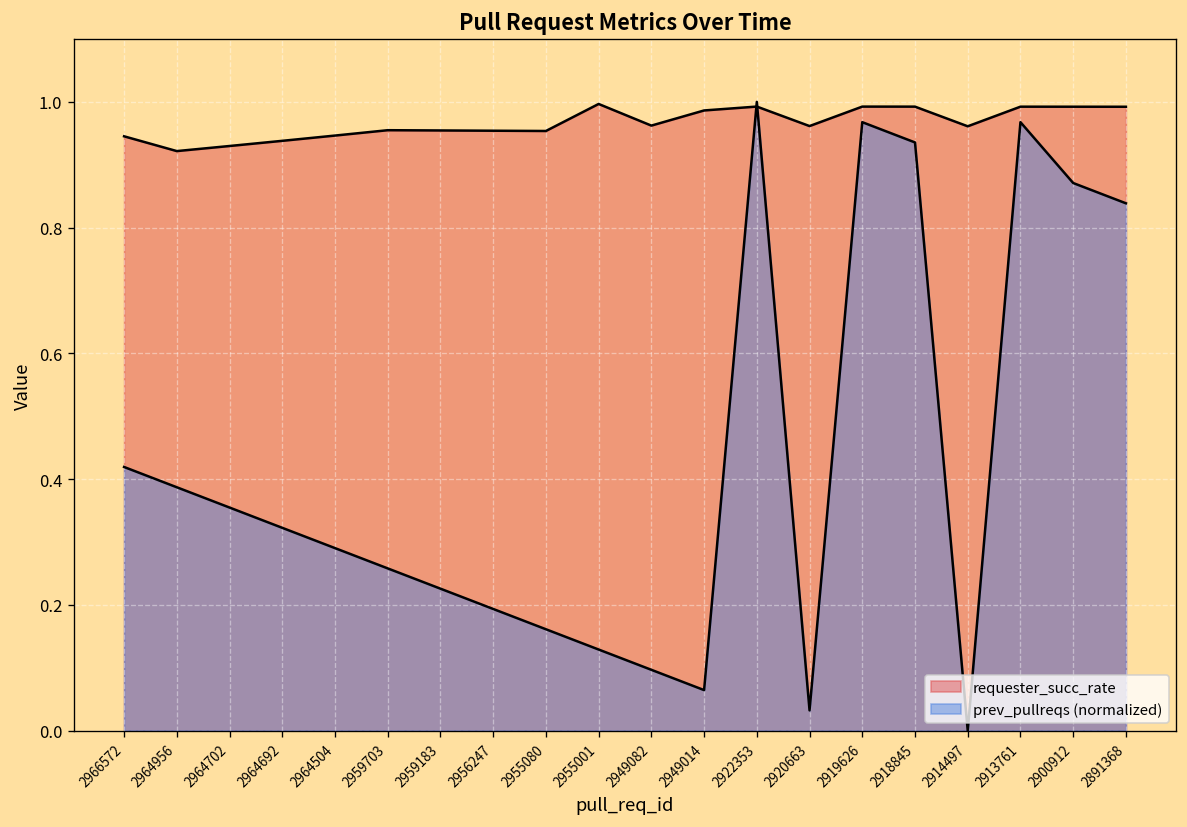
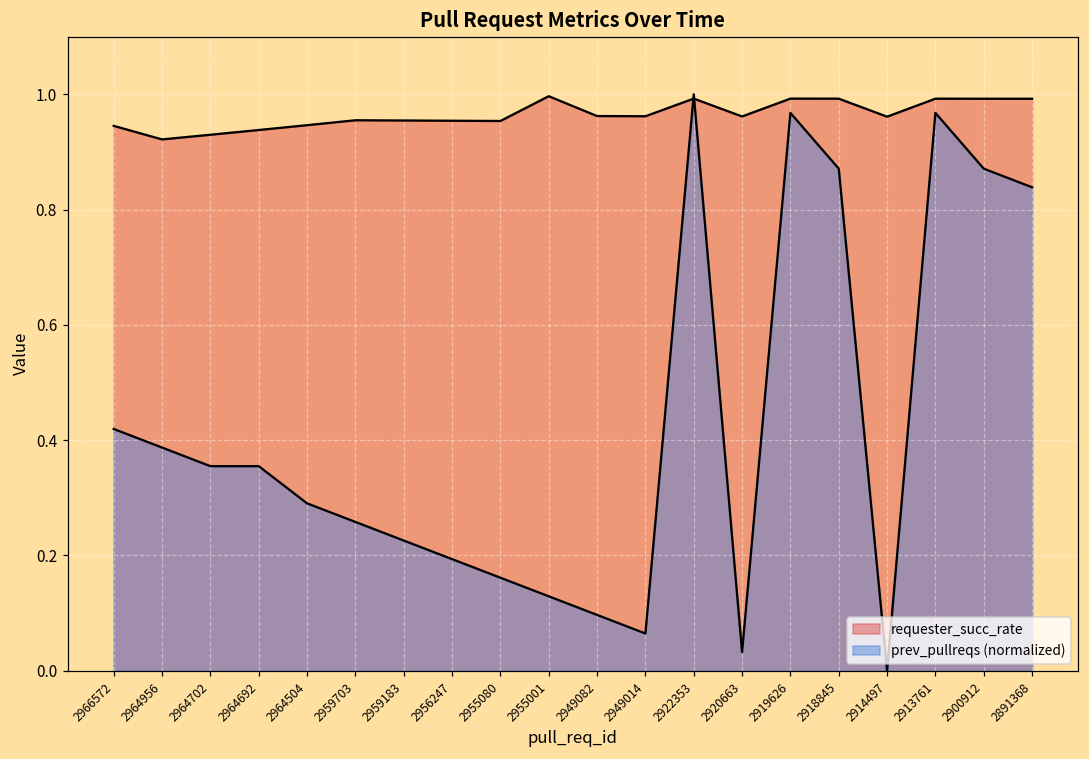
  {
    "requester_succ_rate": {
      "2966572": 0.95,
      "2964956": 0.92,
      "2964702": 0.93,
      "2964692": 0.94,
      "2964504": 0.95,
      "2959703": 0.95,
      "2959183": 0.95,
      "2956247": 0.95,
      "2955080": 0.95,
      "2955001": 1.00,
      "2949082": 0.96,
-     "2949014": 0.99,
+     "2949014": 0.96,
      "2922353": 0.99,
      "2920663": 0.96,
      "2919626": 0.99,
      "2918845": 0.99,
      "2914497": 0.96,
      "2913761": 0.99,
      "2900912": 0.99,
      "2891368": 0.99
    },
    "prev_pullreqs (normalized)": {
      "2966572": 0.42,
      "2964956": 0.39,
      "2964702": 0.35,
-     "2964692": 0.32,
+     "2964692": 0.35,
      "2964504": 0.29,
      "2959703": 0.26,
      "2959183": 0.23,
      "2956247": 0.19,
      "2955080": 0.16,
      "2955001": 0.13,
      "2949082": 0.10,
      "2949014": 0.06,
      "2922353": 1.00,
      "2920663": 0.03,
      "2919626": 0.97,
-     "2918845": 0.94,
+     "2918845": 0.87,
      "2914497": 0.00,
      "2913761": 0.97,
      "2900912": 0.87,
      "2891368": 0.84
    }
  }
